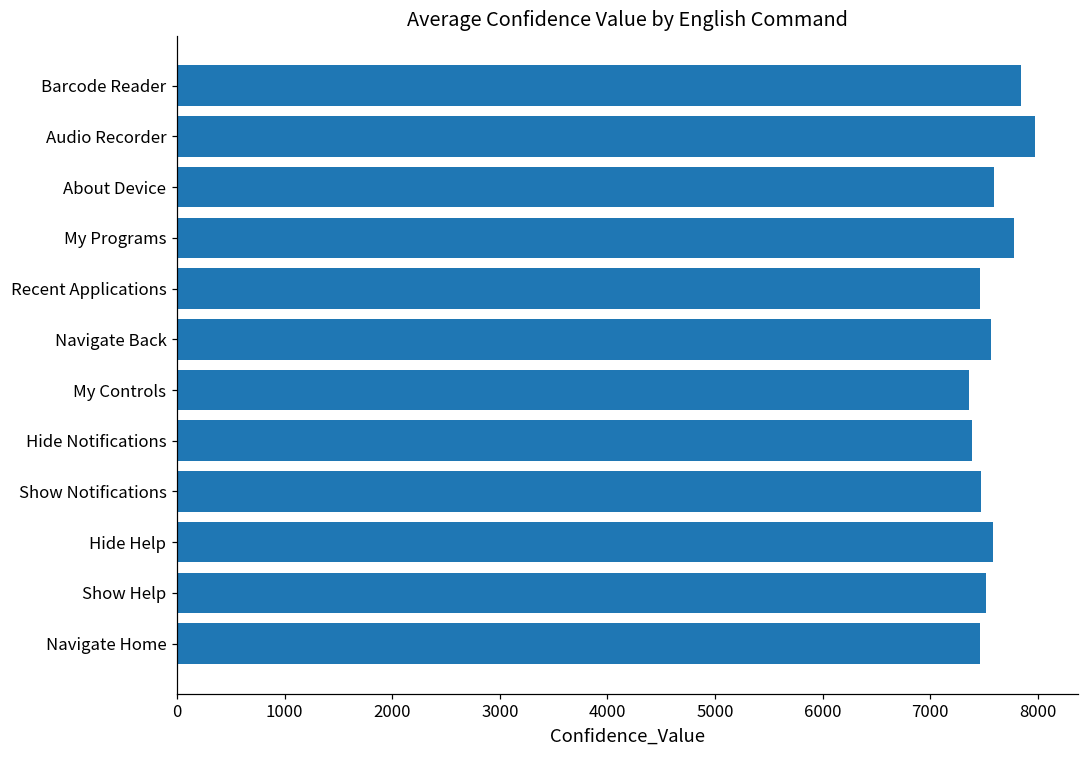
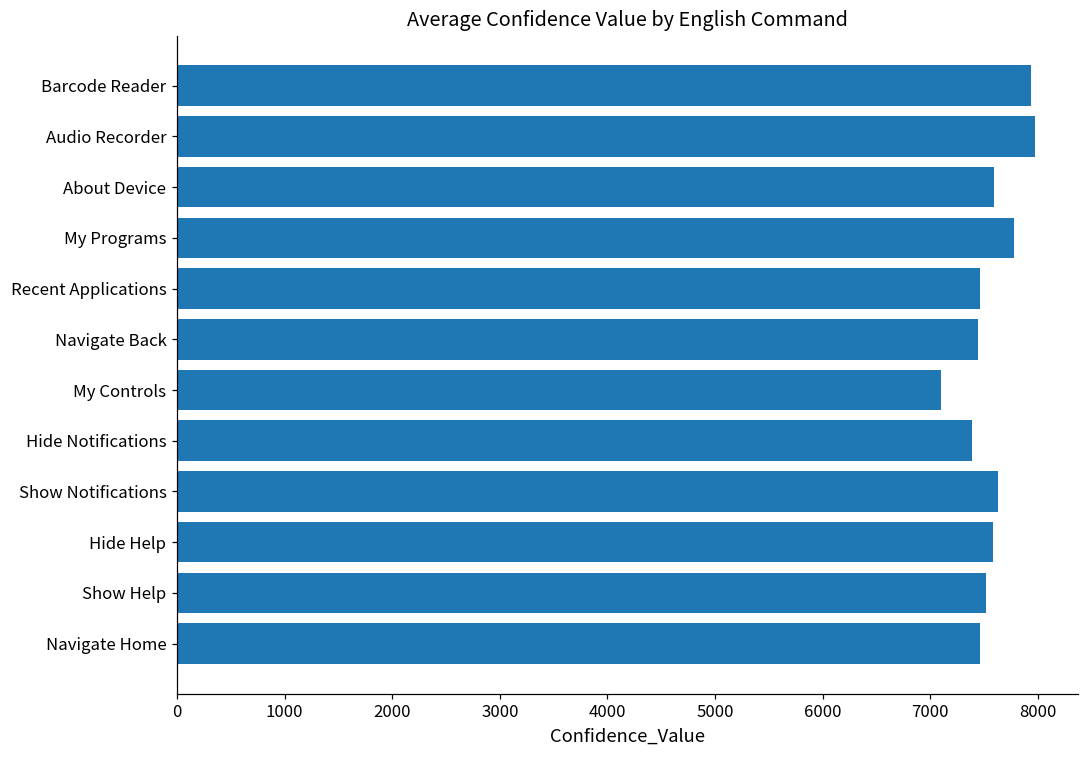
  {
-   "Barcode Reader": 7800,
+   "Barcode Reader": 7900,
    "Audio Recorder": 8000,
    "About Device": 7600,
    "My Programs": 7800,
    "Recent Applications": 7500,
-   "Navigate Back": 7600,
-   "My Controls": 7400,
+   "Navigate Back": 7400,
+   "My Controls": 7100,
    "Hide Notifications": 7400,
-   "Show Notifications": 7500,
+   "Show Notifications": 7600,
    "Hide Help": 7600,
    "Show Help": 7500,
    "Navigate Home": 7500
  }
